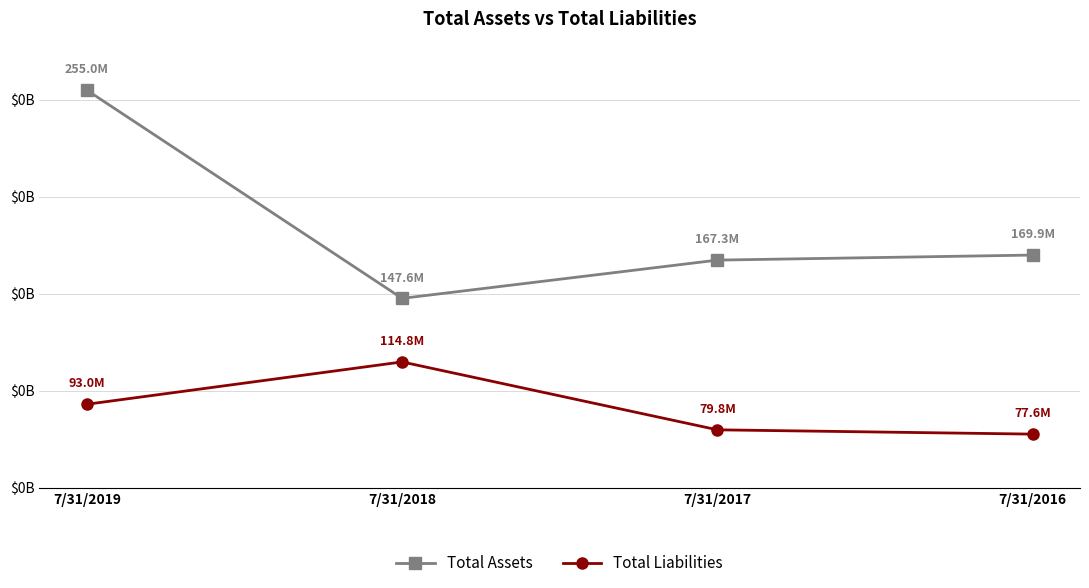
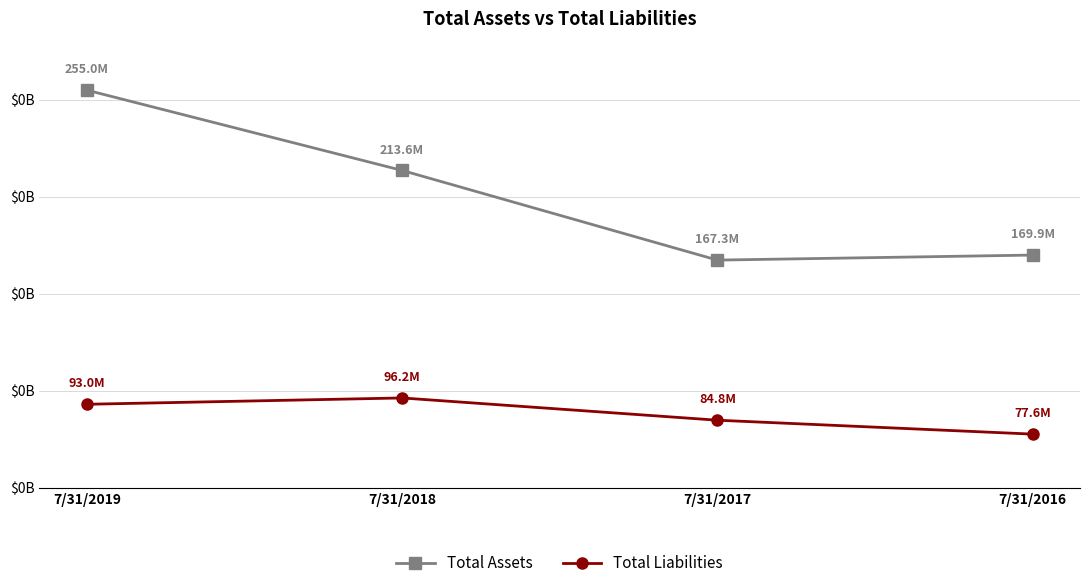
  {
    "Total Assets": {
      "7/31/2019": "255.0M",
-     "7/31/2018": "147.6M",
+     "7/31/2018": "213.6M",
      "7/31/2017": "167.3M",
      "7/31/2016": "169.9M"
    },
    "Total Liabilities": {
      "7/31/2019": "93.0M",
-     "7/31/2018": "114.8M",
-     "7/31/2017": "79.8M",
+     "7/31/2018": "96.2M",
+     "7/31/2017": "84.8M",
      "7/31/2016": "77.6M"
    }
  }
